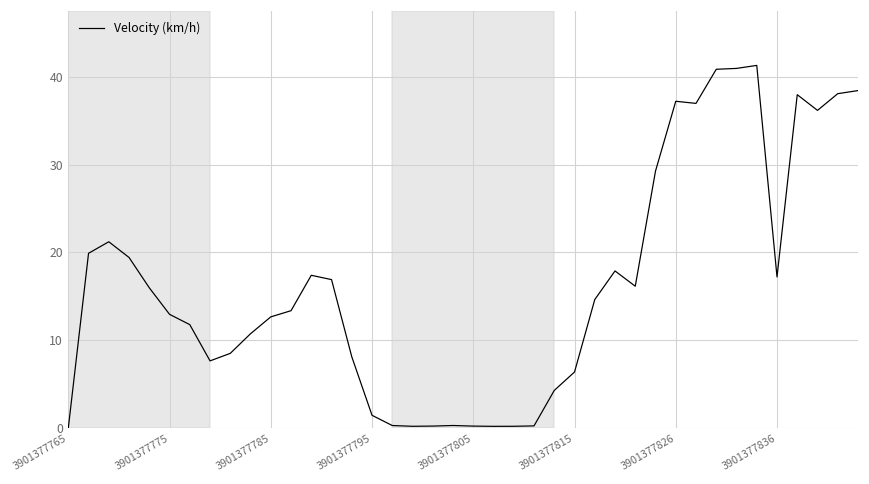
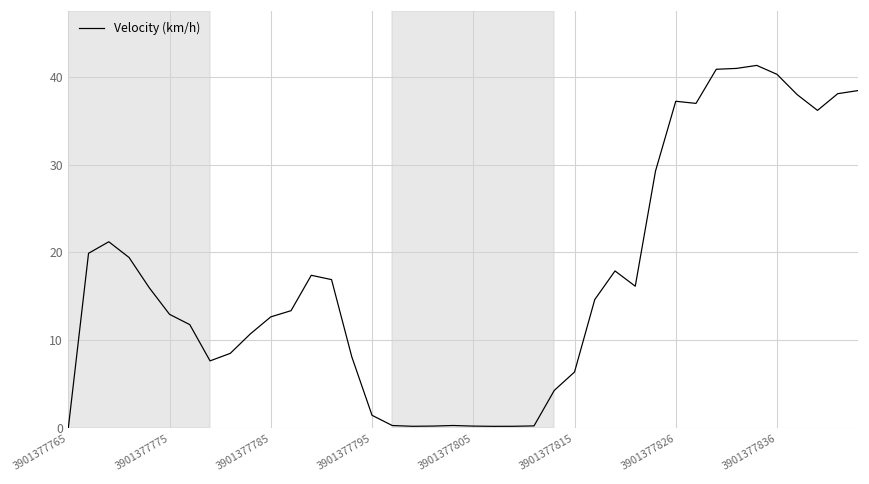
  {
    "3901377765": 0,
    "3901377775": 13,
    "3901377785": 13,
    "3901377795": 1,
    "3901377805": 0,
    "3901377815": 6,
    "3901377826": 37,
-   "3901377836": 17
+   "3901377836": 40
  }
